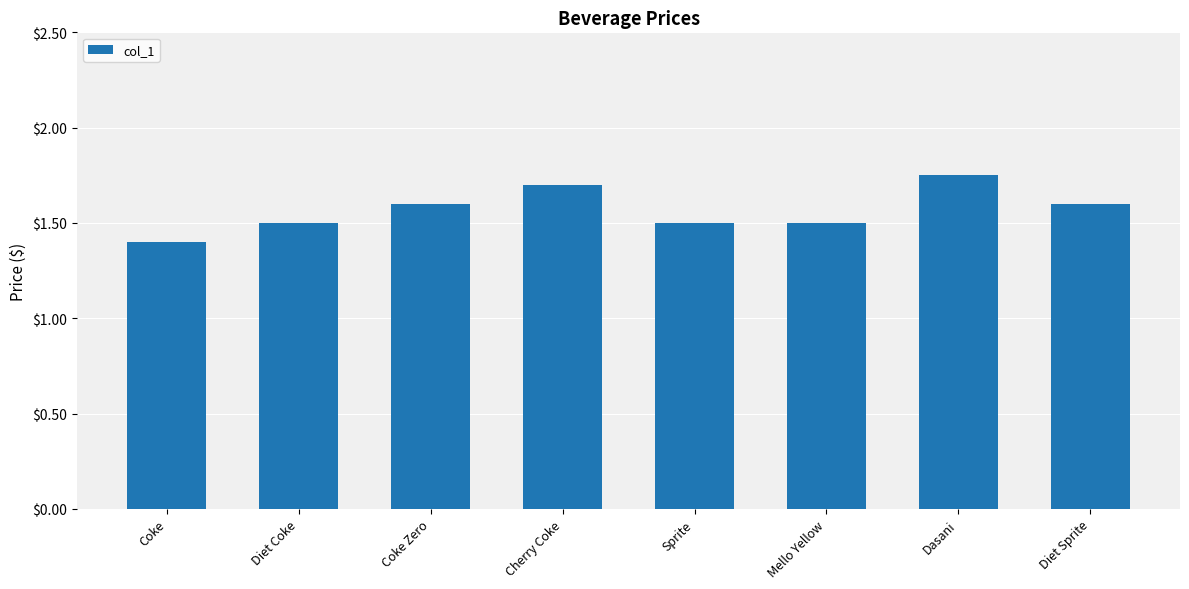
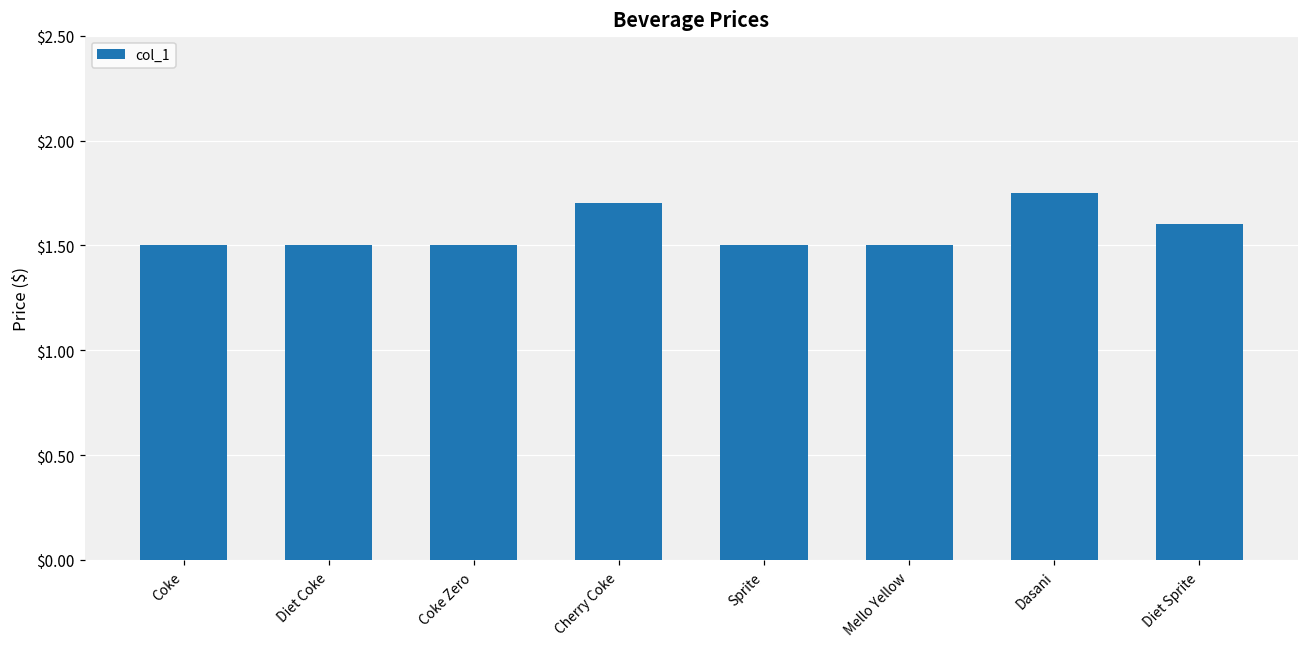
  {
-   "Coke": "$1.4",
+   "Coke": "$1.5",
    "Diet Coke": "$1.5",
-   "Coke Zero": "$1.6",
+   "Coke Zero": "$1.5",
    "Cherry Coke": "$1.7",
    "Sprite": "$1.5",
    "Mello Yellow": "$1.5",
    "Dasani": "$1.75",
    "Diet Sprite": "$1.6"
  }
